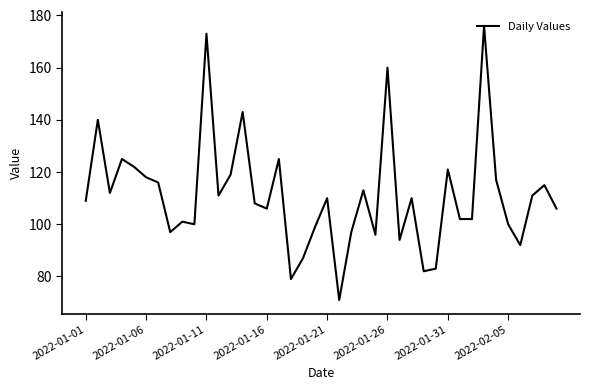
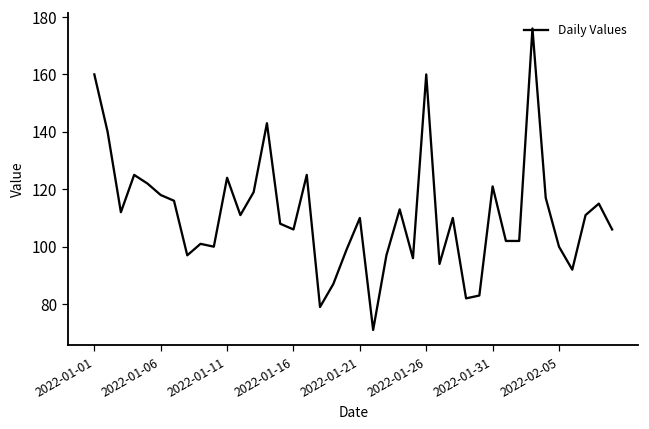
  {
-   "2022-01-01": 109,
+   "2022-01-01": 160,
    "2022-01-06": 118,
-   "2022-01-11": 173,
+   "2022-01-11": 124,
    "2022-01-16": 106,
    "2022-01-21": 110,
    "2022-01-26": 160,
    "2022-01-31": 121,
    "2022-02-05": 100
  }
